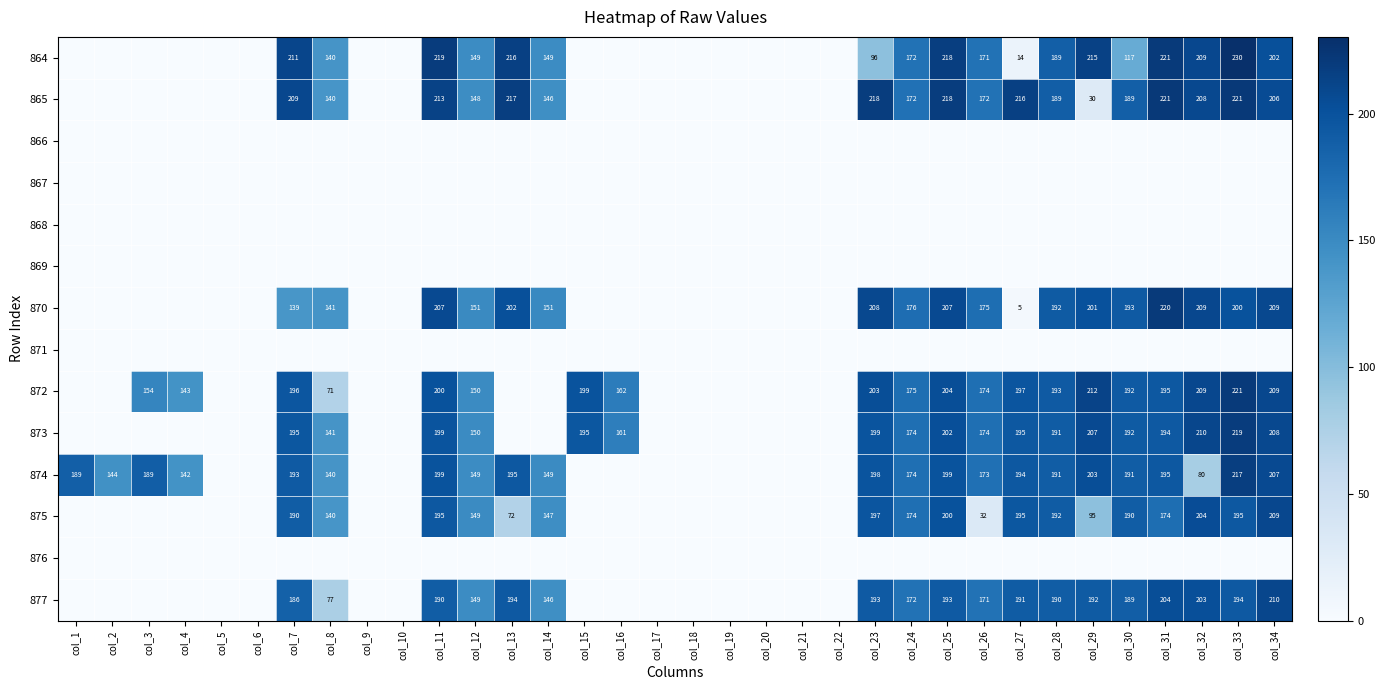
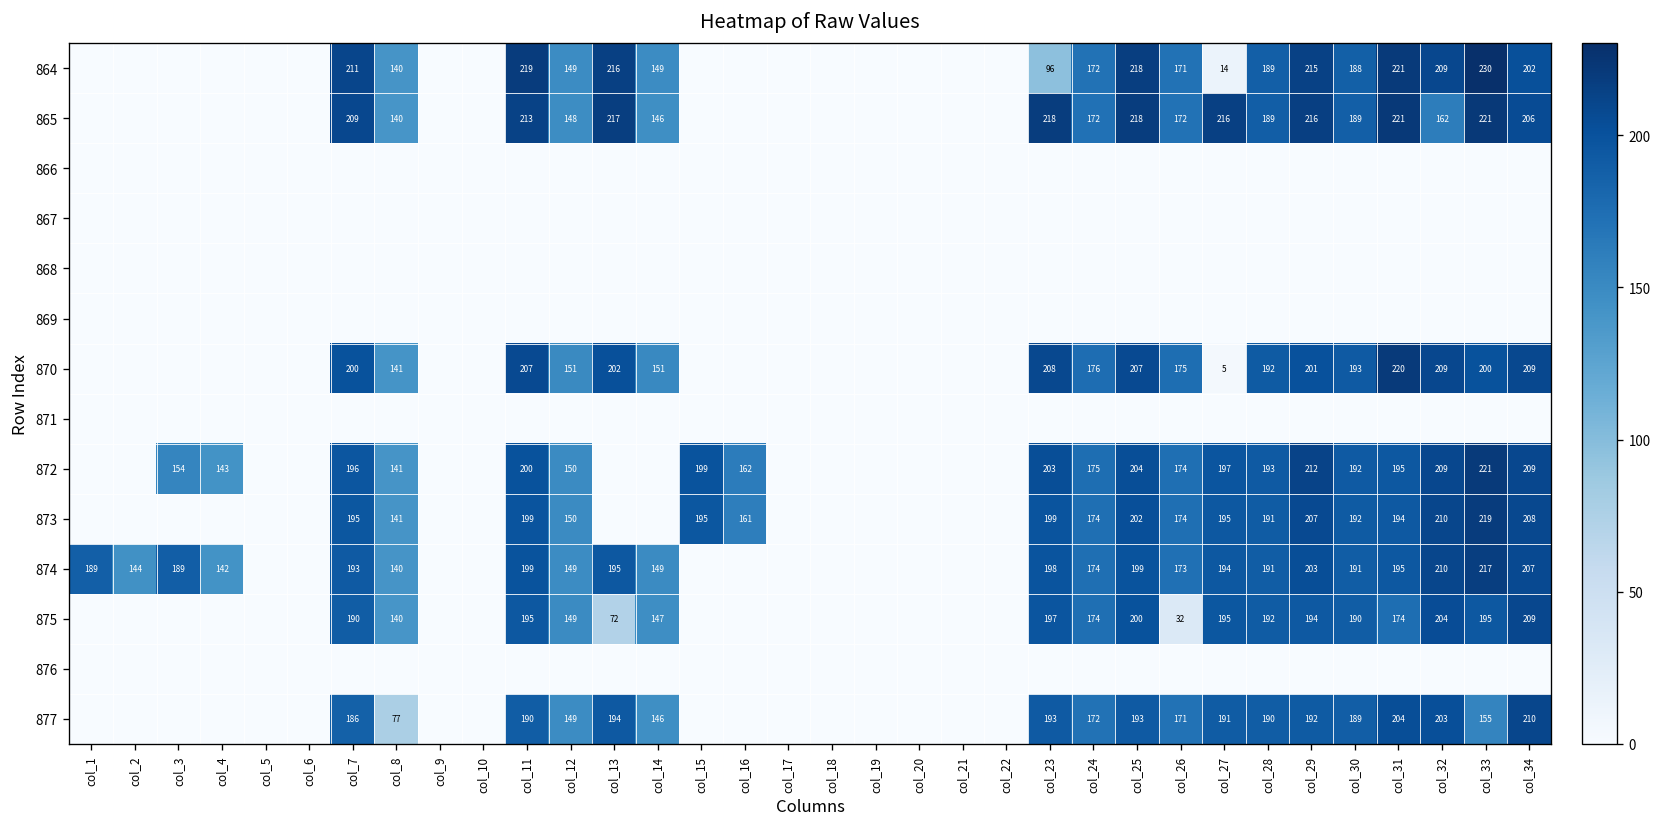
  {
    "864": {
      "col_7": 211,
      "col_8": 140,
      "col_11": 219,
      "col_12": 149,
      "col_13": 216,
      "col_14": 149,
      "col_23": 96,
      "col_24": 172,
      "col_25": 218,
      "col_26": 171,
      "col_27": 14,
      "col_28": 189,
      "col_29": 215,
-     "col_30": 117,
+     "col_30": 188,
      "col_31": 221,
      "col_32": 209,
      "col_33": 230,
      "col_34": 202
    },
    "865": {
      "col_7": 209,
      "col_8": 140,
      "col_11": 213,
      "col_12": 148,
      "col_13": 217,
      "col_14": 146,
      "col_23": 218,
      "col_24": 172,
      "col_25": 218,
      "col_26": 172,
      "col_27": 216,
      "col_28": 189,
-     "col_29": 30,
+     "col_29": 216,
      "col_30": 189,
      "col_31": 221,
-     "col_32": 208,
+     "col_32": 162,
      "col_33": 221,
      "col_34": 206
    },
    "870": {
-     "col_7": 139,
+     "col_7": 200,
      "col_8": 141,
      "col_11": 207,
      "col_12": 151,
      "col_13": 202,
      "col_14": 151,
      "col_23": 208,
      "col_24": 176,
      "col_25": 207,
      "col_26": 175,
      "col_27": 5,
      "col_28": 192,
      "col_29": 201,
      "col_30": 193,
      "col_31": 220,
      "col_32": 209,
      "col_33": 200,
      "col_34": 209
    },
    "872": {
      "col_3": 154,
      "col_4": 143,
      "col_7": 196,
-     "col_8": 71,
+     "col_8": 141,
      "col_11": 200,
      "col_12": 150,
      "col_15": 199,
      "col_16": 162,
      "col_23": 203,
      "col_24": 175,
      "col_25": 204,
      "col_26": 174,
      "col_27": 197,
      "col_28": 193,
      "col_29": 212,
      "col_30": 192,
      "col_31": 195,
      "col_32": 209,
      "col_33": 221,
      "col_34": 209
    },
    "873": {
      "col_7": 195,
      "col_8": 141,
      "col_11": 199,
      "col_12": 150,
      "col_15": 195,
      "col_16": 161,
      "col_23": 199,
      "col_24": 174,
      "col_25": 202,
      "col_26": 174,
      "col_27": 195,
      "col_28": 191,
      "col_29": 207,
      "col_30": 192,
      "col_31": 194,
      "col_32": 210,
      "col_33": 219,
      "col_34": 208
    },
    "874": {
      "col_1": 189,
      "col_2": 144,
      "col_3": 189,
      "col_4": 142,
      "col_7": 193,
      "col_8": 140,
      "col_11": 199,
      "col_12": 149,
      "col_13": 195,
      "col_14": 149,
      "col_23": 198,
      "col_24": 174,
      "col_25": 199,
      "col_26": 173,
      "col_27": 194,
      "col_28": 191,
      "col_29": 203,
      "col_30": 191,
      "col_31": 195,
-     "col_32": 80,
+     "col_32": 210,
      "col_33": 217,
      "col_34": 207
    },
    "875": {
      "col_7": 190,
      "col_8": 140,
      "col_11": 195,
      "col_12": 149,
      "col_13": 72,
      "col_14": 147,
      "col_23": 197,
      "col_24": 174,
      "col_25": 200,
      "col_26": 32,
      "col_27": 195,
      "col_28": 192,
-     "col_29": 95,
+     "col_29": 194,
      "col_30": 190,
      "col_31": 174,
      "col_32": 204,
      "col_33": 195,
      "col_34": 209
    },
    "877": {
      "col_7": 186,
      "col_8": 77,
      "col_11": 190,
      "col_12": 149,
      "col_13": 194,
      "col_14": 146,
      "col_23": 193,
      "col_24": 172,
      "col_25": 193,
      "col_26": 171,
      "col_27": 191,
      "col_28": 190,
      "col_29": 192,
      "col_30": 189,
      "col_31": 204,
      "col_32": 203,
-     "col_33": 194,
+     "col_33": 155,
      "col_34": 210
    }
  }
